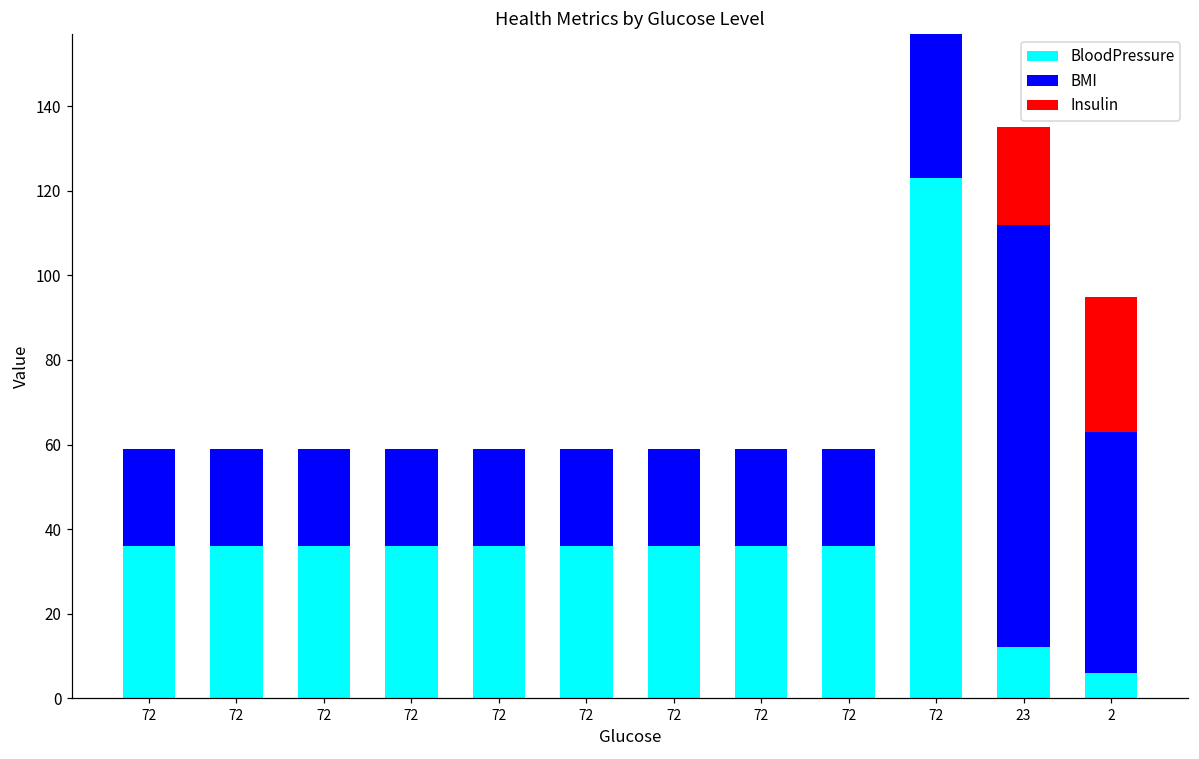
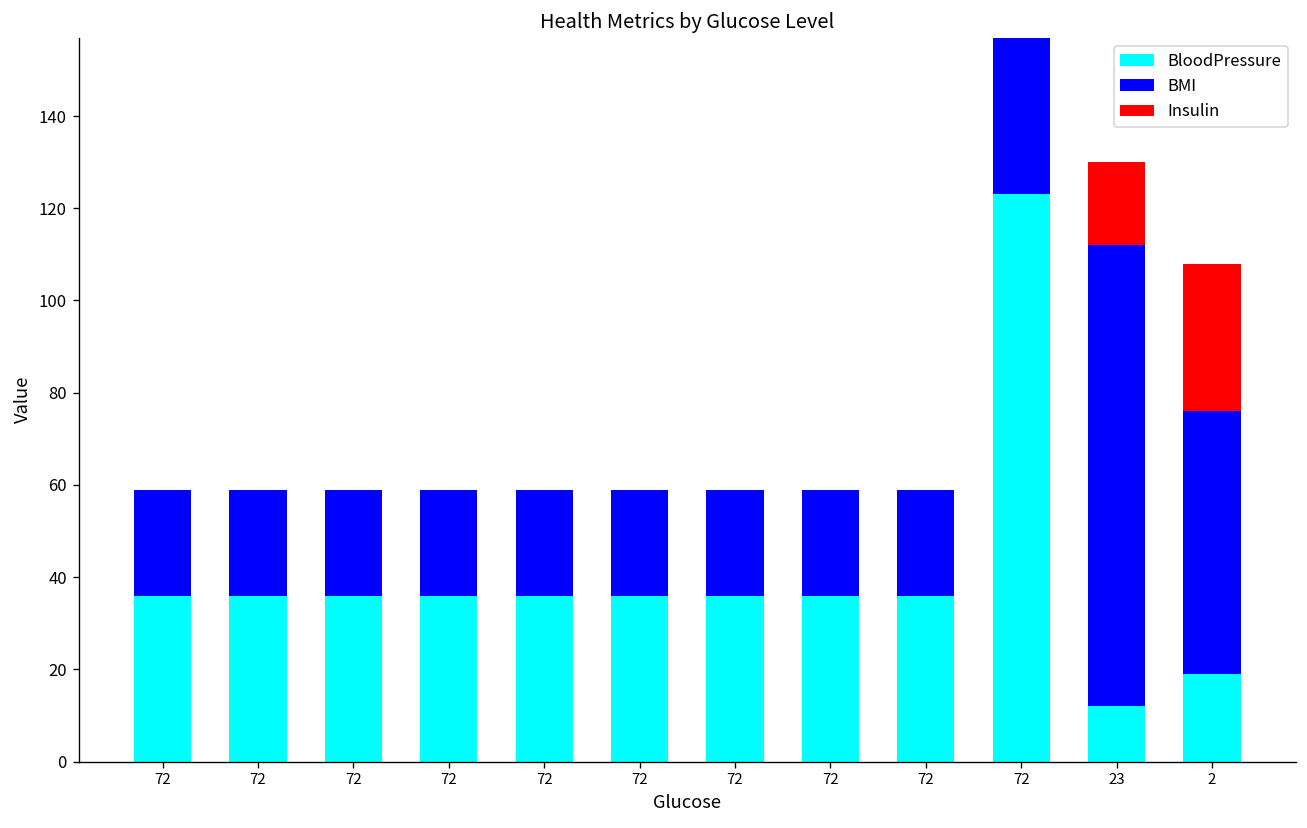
  {
    "BloodPressure": {
      "23": 12,
-     "2": 6
+     "2": 19
    },
    "BMI": {
      "23": 100,
      "2": 57
    },
    "Insulin": {
-     "23": 23,
+     "23": 18,
      "2": 32
    }
  }
